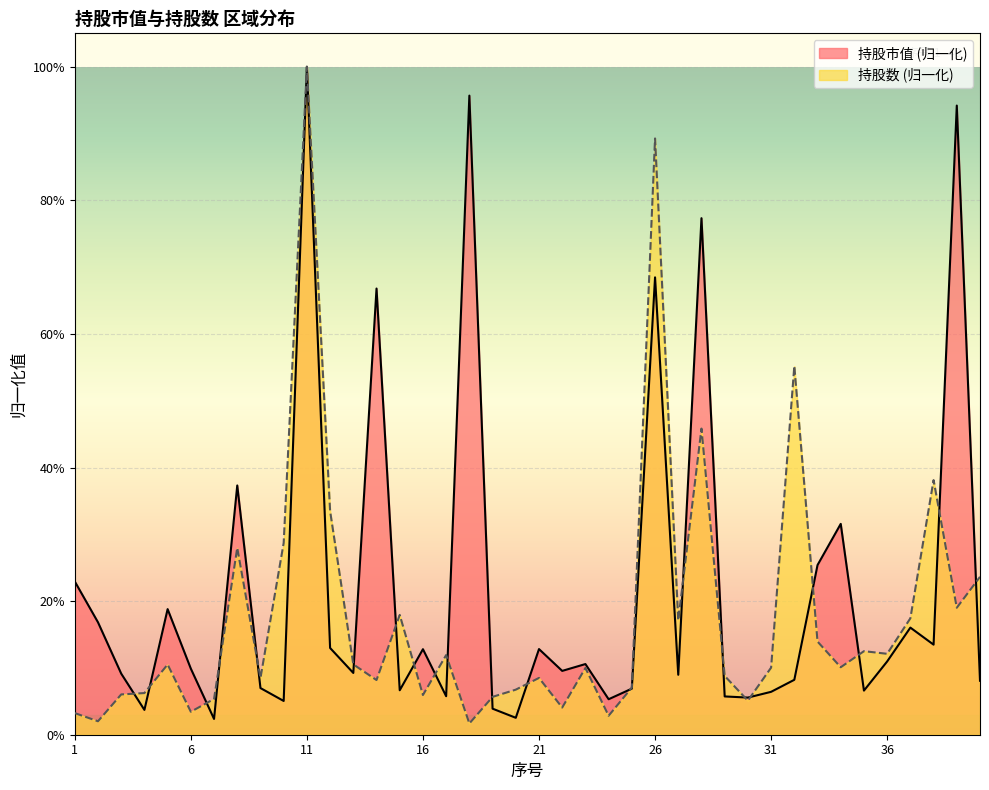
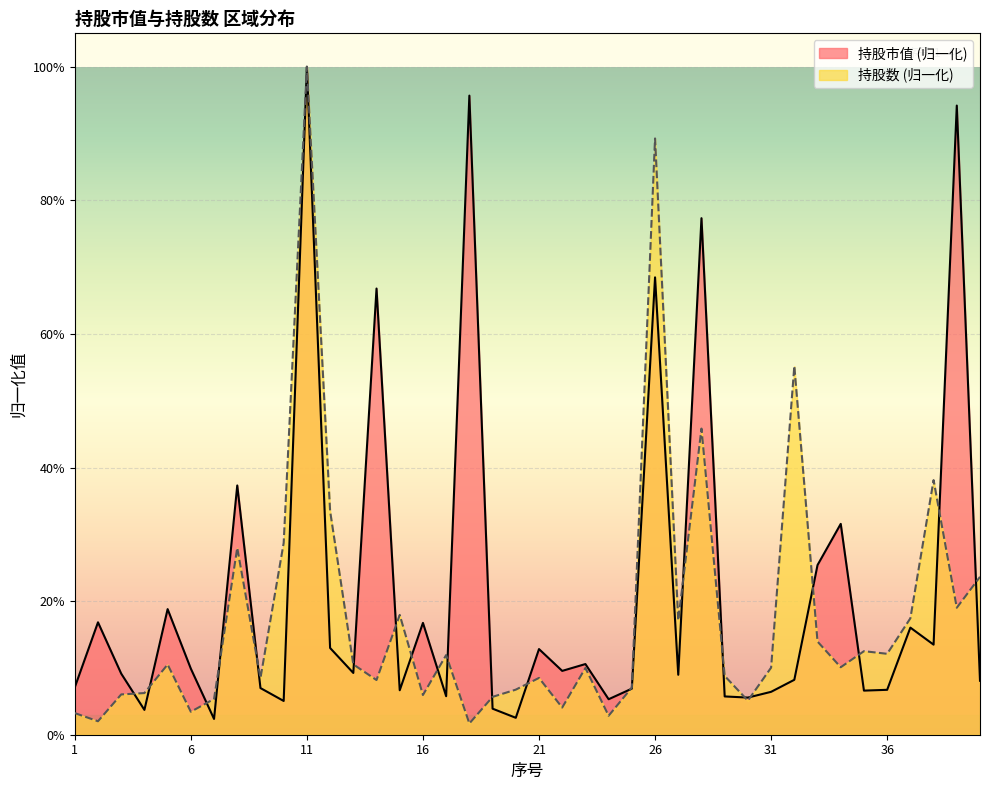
  {
    "持股市值 (归一化)": {
-     "1": "23%",
+     "1": "7%",
      "6": "10%",
-     "16": "13%",
+     "16": "17%",
      "21": "13%",
      "26": "68%",
      "31": "6%",
-     "36": "11%"
+     "36": "7%"
    },
    "持股数 (归一化)": {
      "1": "3%",
      "6": "3%",
      "16": "6%",
      "21": "9%",
      "26": "89%",
      "31": "10%",
      "36": "12%"
    }
  }
